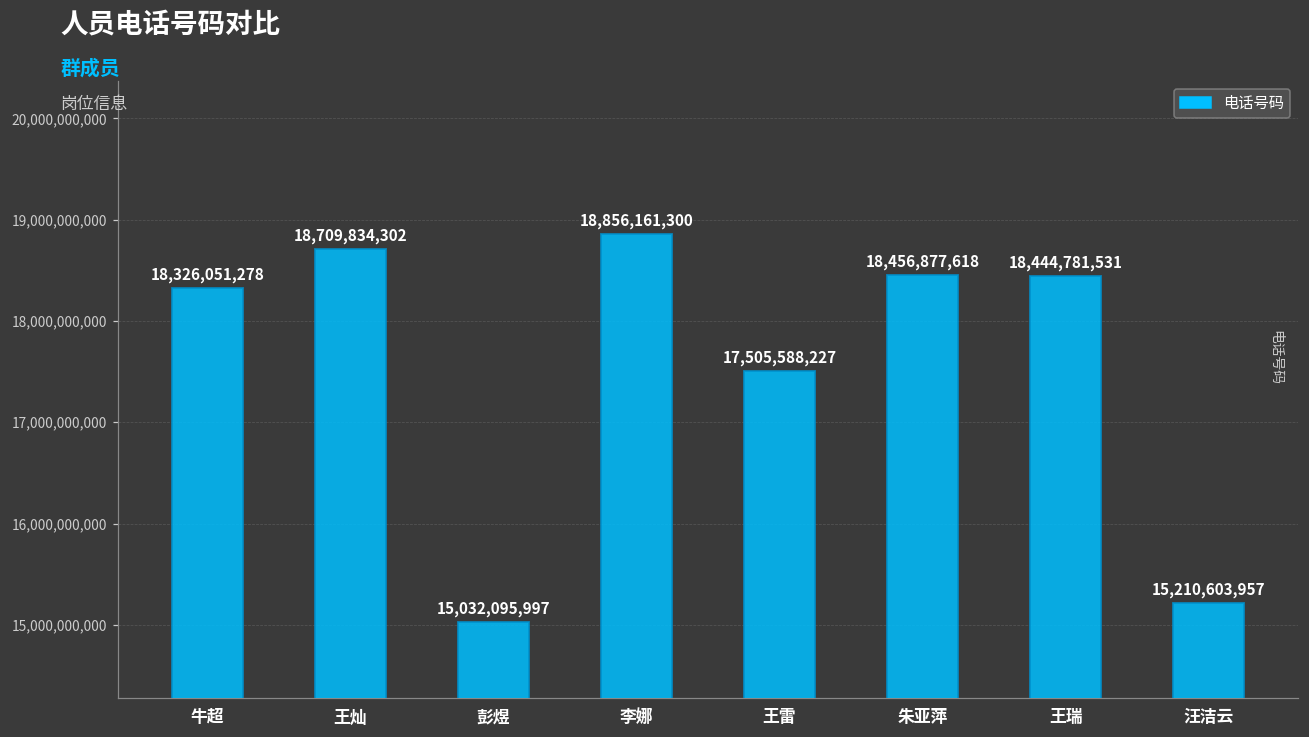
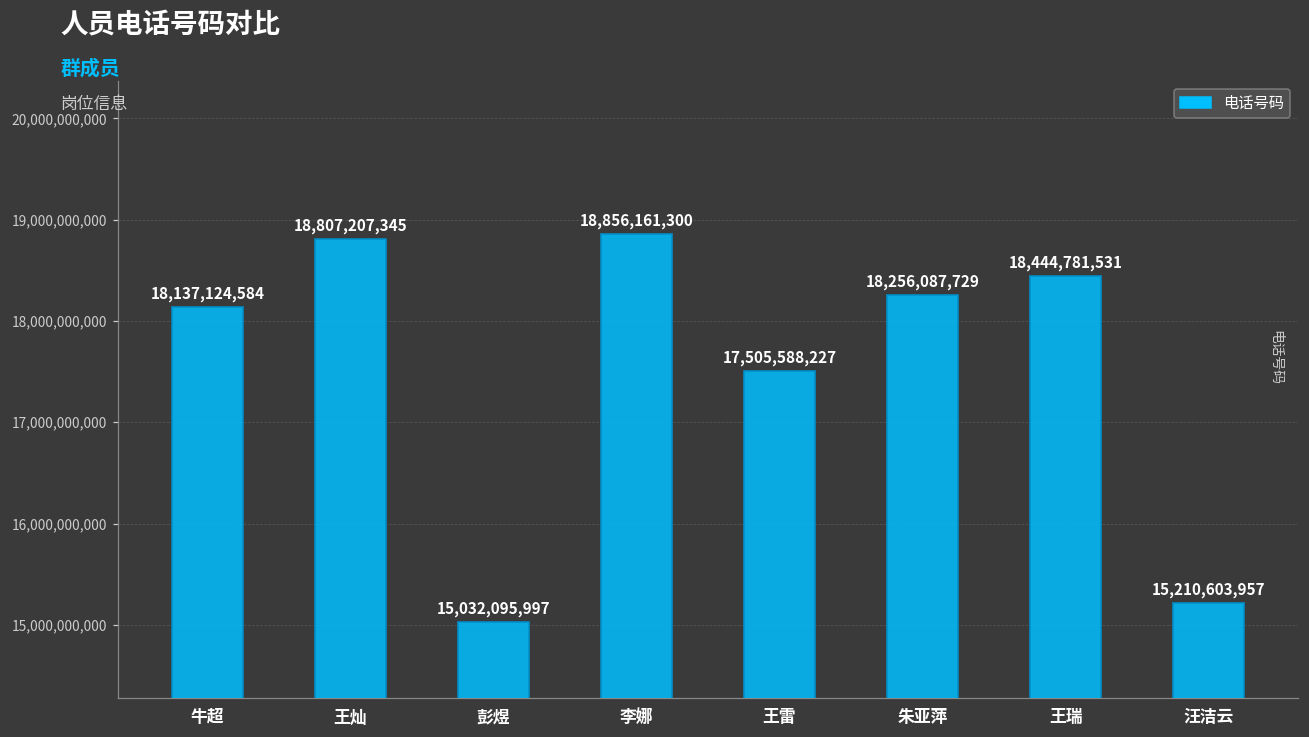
  {
-   "牛超": "18,326,051,278",
-   "王灿": "18,709,834,302",
+   "牛超": "18,137,124,584",
+   "王灿": "18,807,207,345",
    "彭煜": "15,032,095,997",
    "李娜": "18,856,161,300",
    "王雷": "17,505,588,227",
-   "朱亚萍": "18,456,877,618",
+   "朱亚萍": "18,256,087,729",
    "王瑞": "18,444,781,531",
    "汪洁云": "15,210,603,957"
  }
